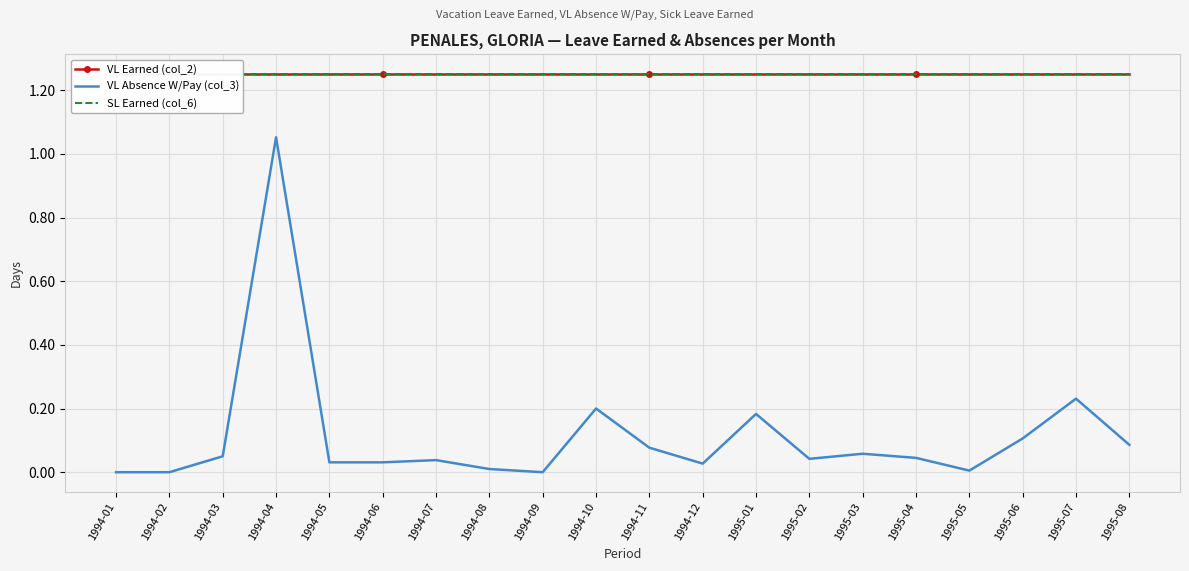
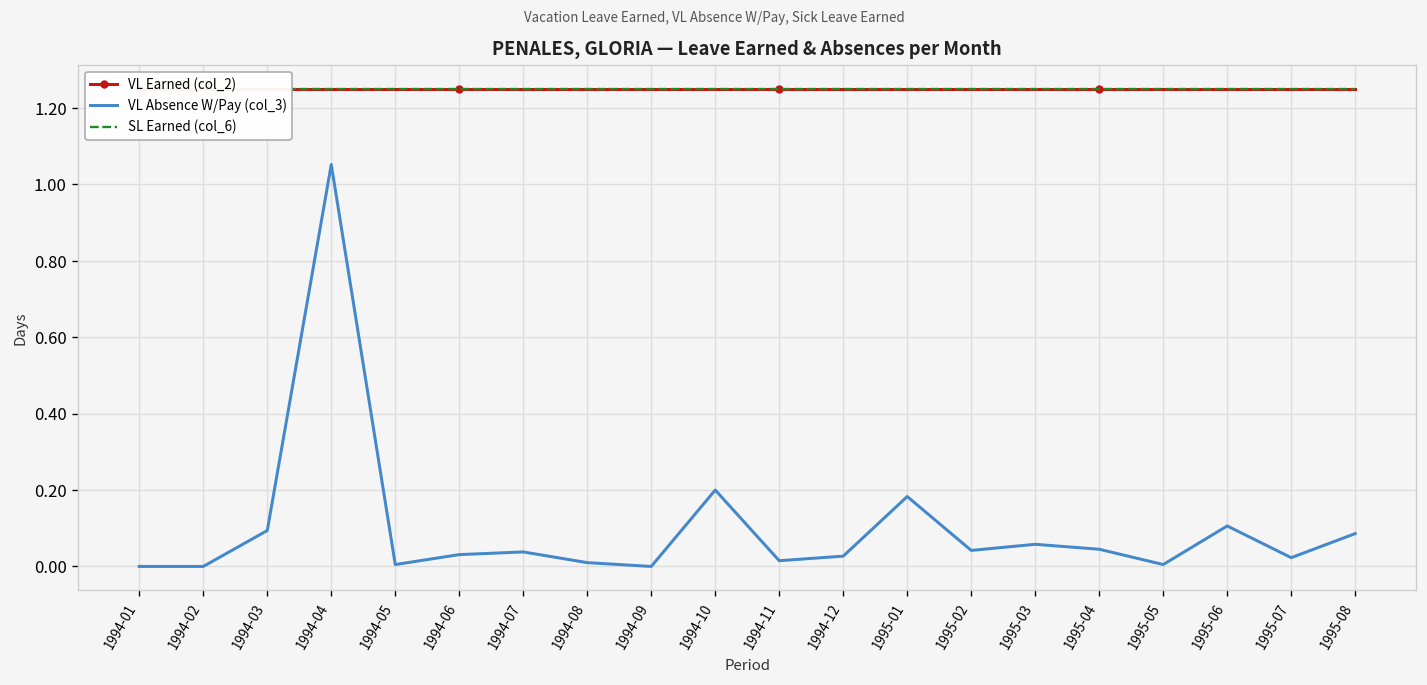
  {
    "SL Earned (col_6)": {
      "1994-04": 1.25,
      "1994-05": 1.25,
      "1994-06": 1.25,
      "1994-07": 1.25,
      "1994-08": 1.25,
      "1994-09": 1.25,
      "1994-10": 1.25,
      "1994-11": 1.25,
      "1994-12": 1.25,
      "1995-01": 1.25,
      "1995-02": 1.25,
      "1995-03": 1.25,
      "1995-04": 1.25,
      "1995-05": 1.25,
      "1995-06": 1.25,
      "1995-07": 1.25,
      "1995-08": 1.25
    },
    "VL Absence W/Pay (col_3)": {
      "1994-01": 0.00,
      "1994-02": 0.00,
-     "1994-03": 0.05,
+     "1994-03": 0.09,
      "1994-04": 1.05,
-     "1994-05": 0.03,
+     "1994-05": 0.01,
      "1994-06": 0.03,
      "1994-07": 0.04,
      "1994-08": 0.01,
      "1994-09": 0.00,
      "1994-10": 0.20,
-     "1994-11": 0.08,
+     "1994-11": 0.02,
      "1994-12": 0.03,
      "1995-01": 0.18,
      "1995-02": 0.04,
      "1995-03": 0.06,
      "1995-04": 0.05,
      "1995-05": 0.01,
      "1995-06": 0.11,
-     "1995-07": 0.23,
+     "1995-07": 0.02,
      "1995-08": 0.09
    }
  }
